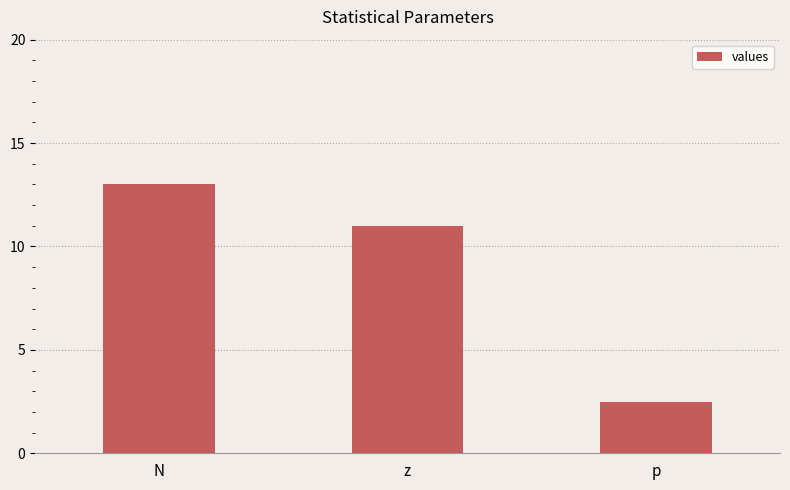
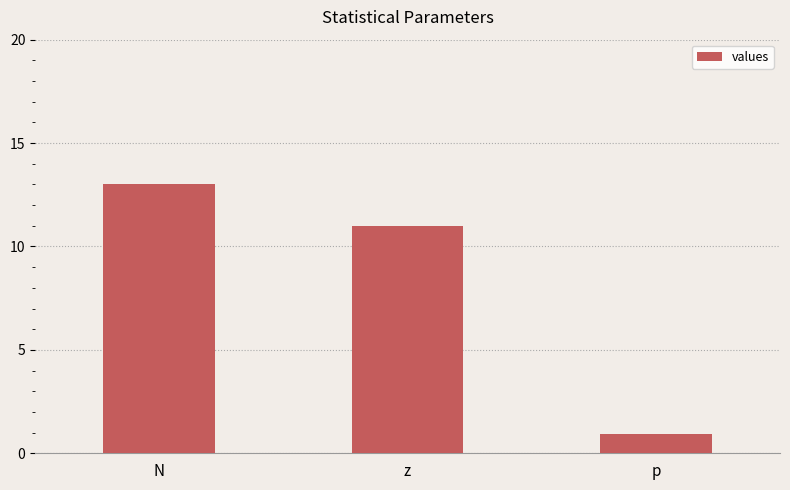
  {
    "N": 13.0,
    "z": 11.0,
-   "p": 2.5
+   "p": 1.0
  }
